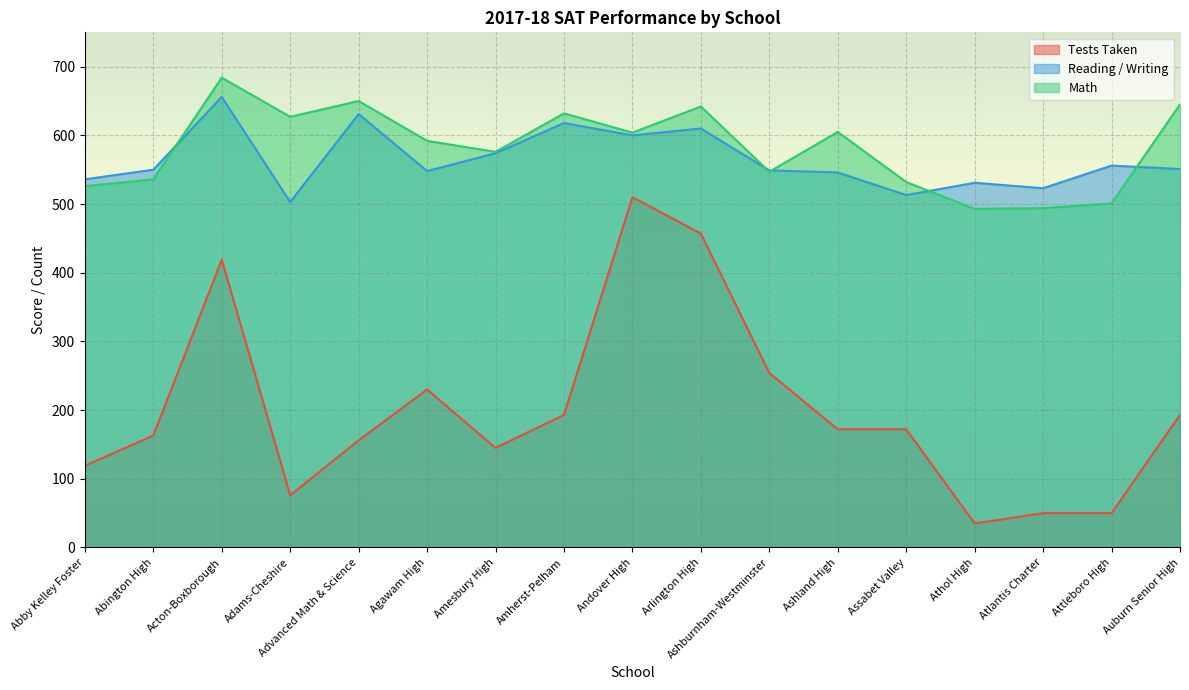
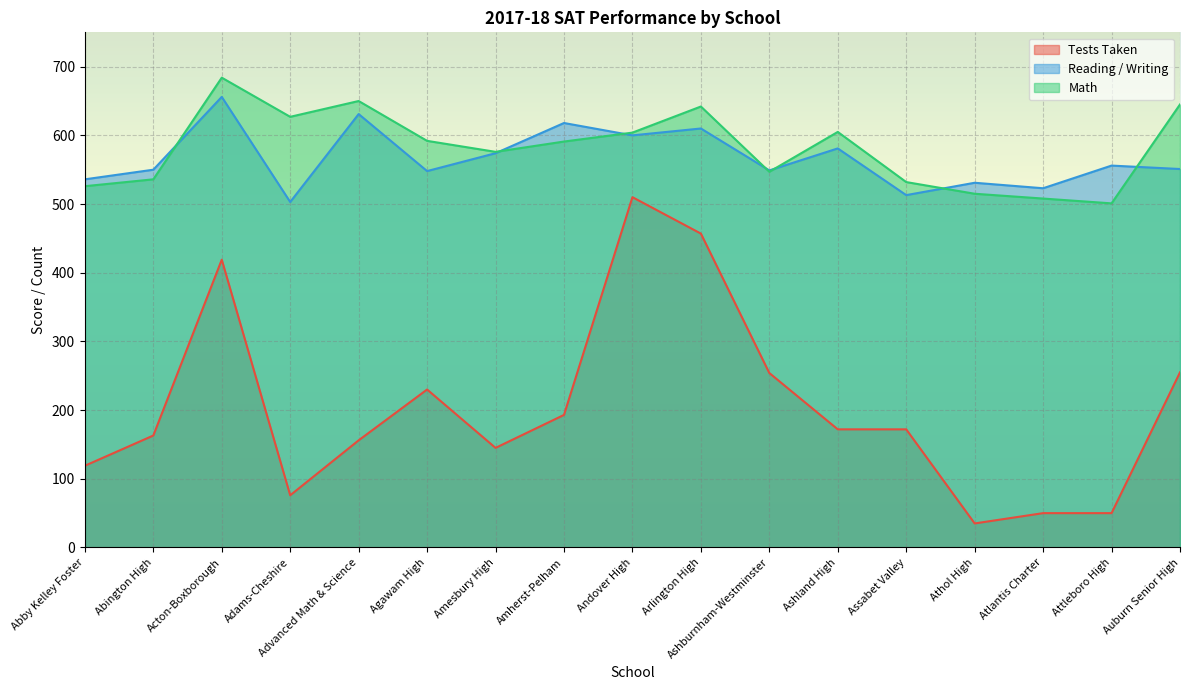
  {
    "Tests Taken": {
      "Abby Kelley Foster": 120,
      "Abington High": 160,
      "Acton-Boxborough": 420,
      "Adams-Cheshire": 80,
      "Advanced Math & Science": 160,
      "Agawam High": 230,
      "Amesbury High": 150,
      "Amherst-Pelham": 190,
      "Andover High": 510,
      "Arlington High": 460,
      "Ashburnham-Westminster": 250,
      "Ashland High": 170,
      "Assabet Valley": 170,
      "Athol High": 40,
      "Atlantis Charter": 50,
      "Attleboro High": 50,
-     "Auburn Senior High": 190
+     "Auburn Senior High": 260
    },
    "Reading / Writing": {
      "Abby Kelley Foster": 540,
      "Abington High": 550,
      "Acton-Boxborough": 660,
      "Adams-Cheshire": 500,
      "Advanced Math & Science": 630,
      "Agawam High": 550,
      "Amherst-Pelham": 620,
      "Andover High": 600,
      "Arlington High": 610,
-     "Ashland High": 550,
+     "Ashland High": 580,
      "Assabet Valley": 510,
      "Athol High": 530,
      "Atlantis Charter": 520,
      "Attleboro High": 560,
      "Auburn Senior High": 550
    },
    "Math": {
      "Abby Kelley Foster": 530,
      "Abington High": 540,
      "Acton-Boxborough": 680,
      "Adams-Cheshire": 630,
      "Advanced Math & Science": 650,
      "Agawam High": 590,
-     "Amherst-Pelham": 630,
+     "Amherst-Pelham": 590,
      "Andover High": 600,
      "Arlington High": 640,
      "Ashland High": 610,
      "Assabet Valley": 530,
-     "Athol High": 490,
-     "Atlantis Charter": 490,
+     "Athol High": 520,
+     "Atlantis Charter": 510,
      "Attleboro High": 500,
      "Auburn Senior High": 650
    }
  }
